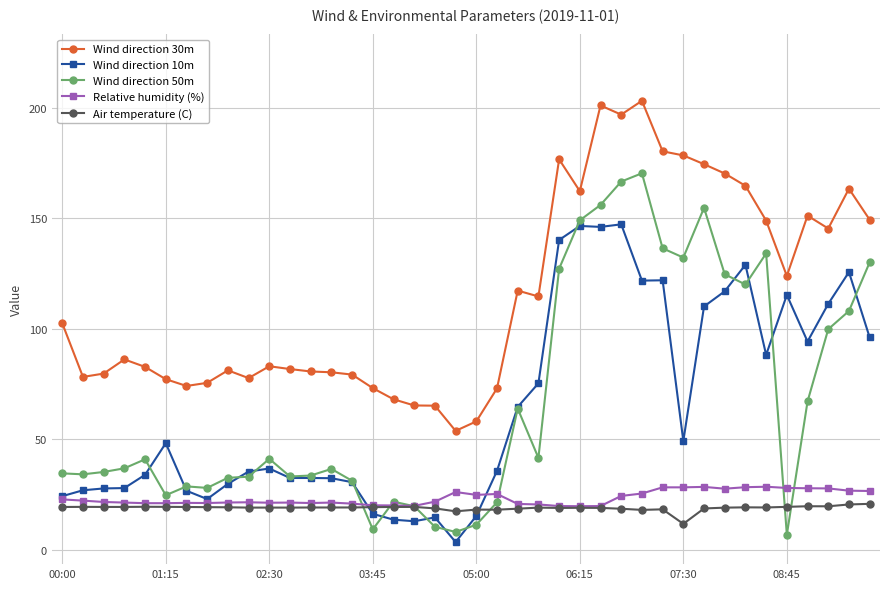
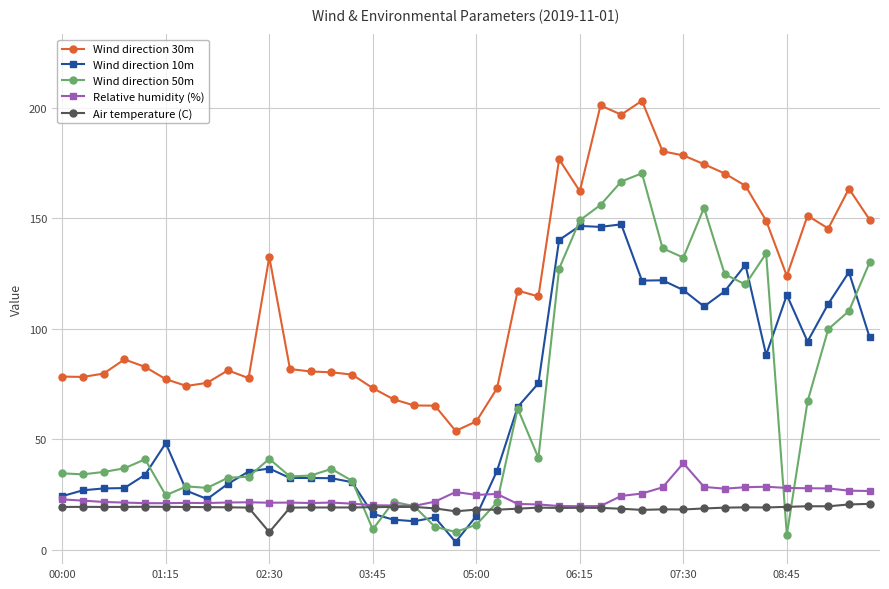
  {
    "Wind direction 30m": {
-     "00:00": 103,
+     "00:00": 78,
      "01:15": 77,
-     "02:30": 83,
+     "02:30": 132,
      "03:45": 73,
      "05:00": 58,
      "06:15": 162,
      "07:30": 178,
      "08:45": 124
    },
    "Wind direction 10m": {
      "00:00": 24,
      "01:15": 48,
      "02:30": 37,
      "03:45": 16,
      "05:00": 15,
      "06:15": 147,
-     "07:30": 49,
+     "07:30": 118,
      "08:45": 115
    },
    "Wind direction 50m": {
      "00:00": 35,
      "01:15": 25,
      "02:30": 41,
      "03:45": 9,
      "05:00": 11,
      "06:15": 149,
      "07:30": 132,
      "08:45": 7
    },
    "Relative humidity (%)": {
      "00:00": 23,
      "01:15": 21,
      "02:30": 21,
      "05:00": 25,
-     "07:30": 28,
+     "07:30": 39,
      "08:45": 28
    },
    "Air temperature (C)": {
      "00:00": 19,
      "01:15": 19,
-     "02:30": 19,
+     "02:30": 8,
      "05:00": 18,
-     "07:30": 12,
+     "07:30": 18,
      "08:45": 19
    }
  }
